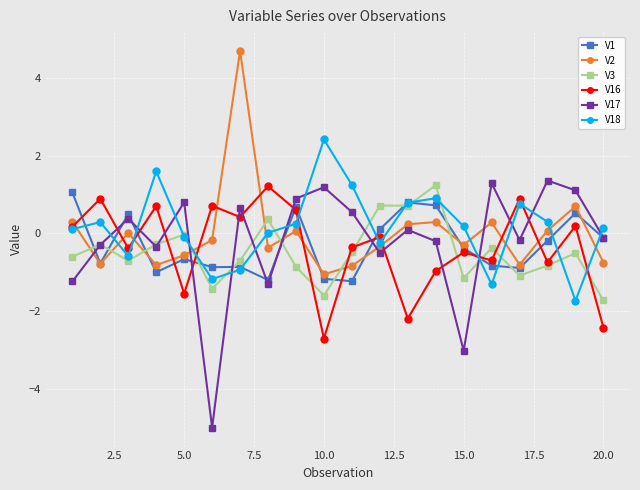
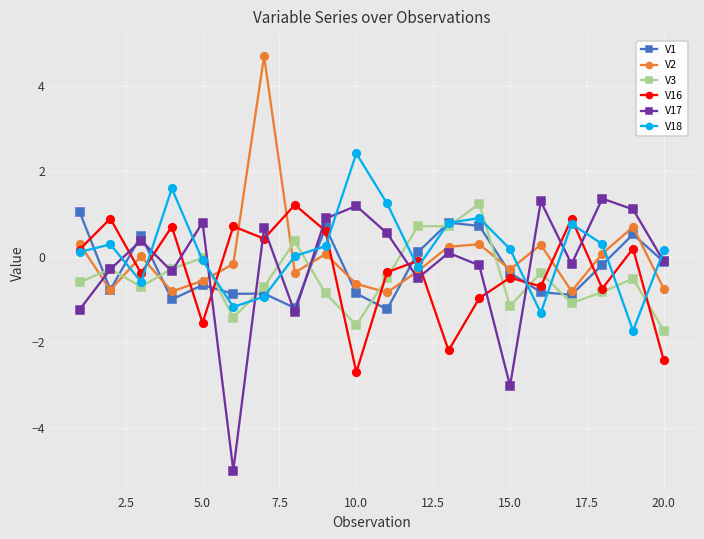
  {
    "V1": {
      "5.0": -0.7,
-     "10.0": -1.2,
+     "10.0": -0.9,
      "15.0": -0.4
    },
    "V2": {
      "5.0": -0.6,
-     "10.0": -1.1,
+     "10.0": -0.6,
      "15.0": -0.3,
      "20.0": -0.8
    },
    "V3": {
      "10.0": -1.6,
      "15.0": -1.2,
      "20.0": -1.7
    },
    "V16": {
      "5.0": -1.6,
      "10.0": -2.7,
      "15.0": -0.5,
      "20.0": -2.4
    },
    "V17": {
      "5.0": 0.8,
      "10.0": 1.2,
      "15.0": -3.0
    },
    "V18": {
      "10.0": 2.4,
      "15.0": 0.2,
      "20.0": 0.1
    }
  }
